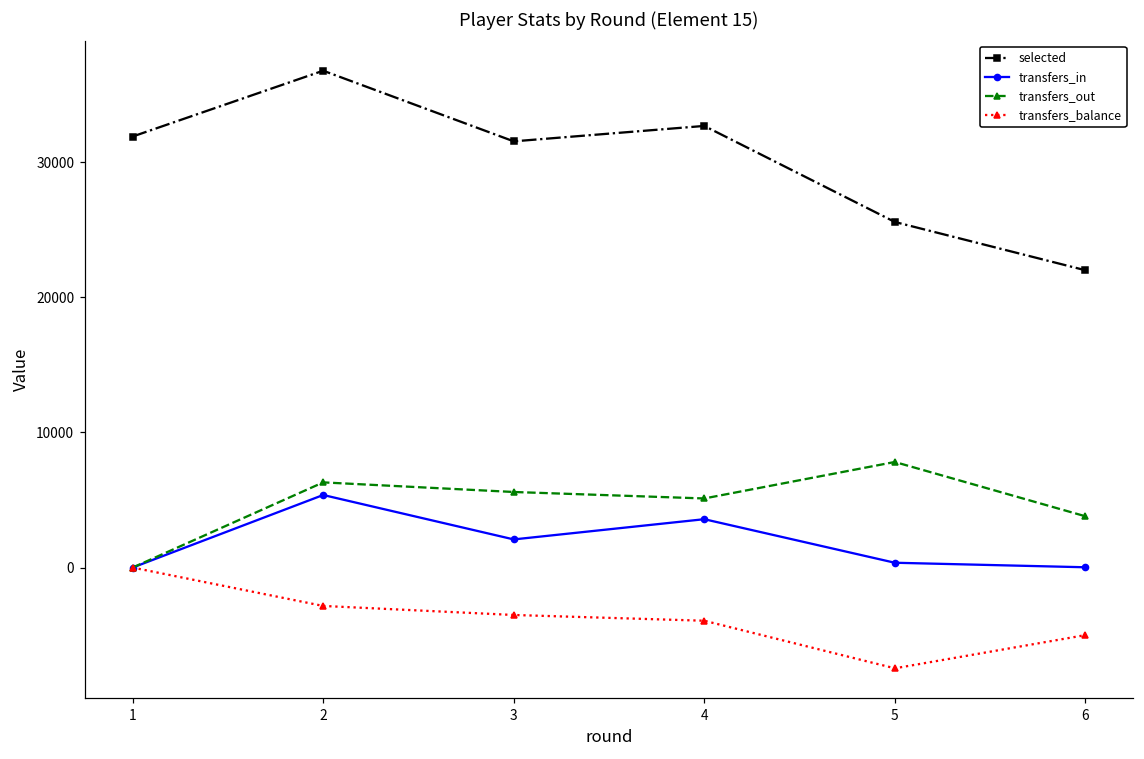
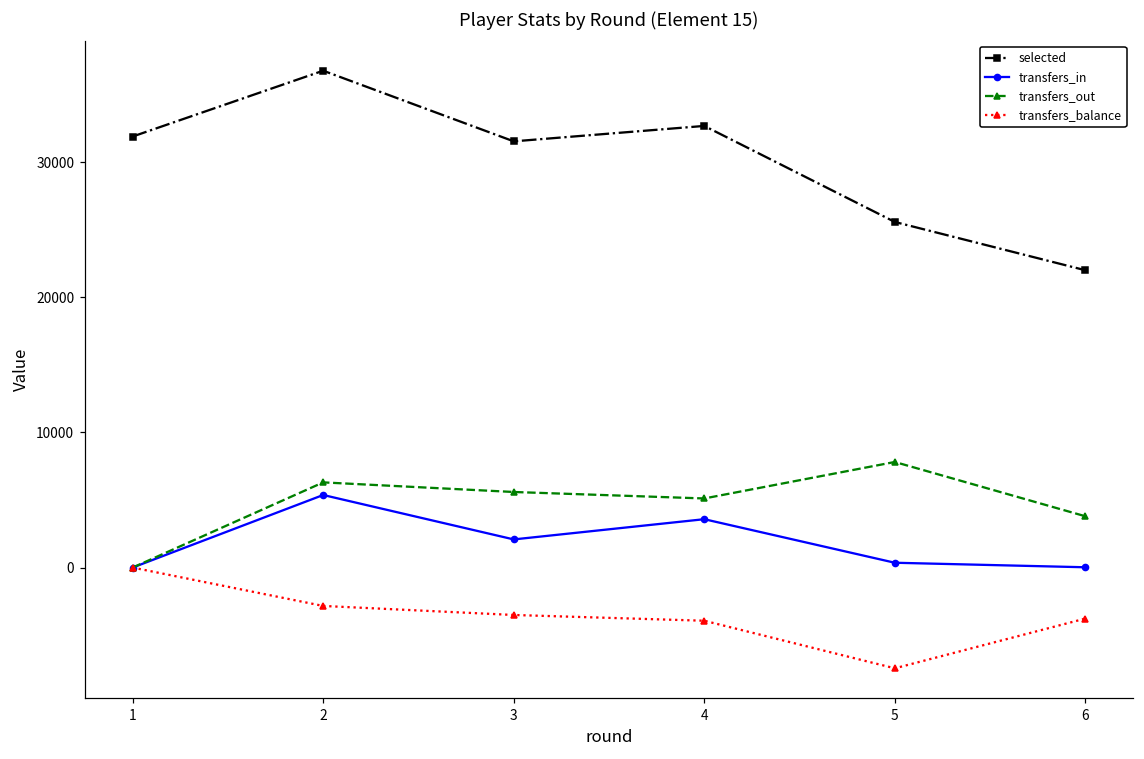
  {
    "selected": {
      "1": 31900,
      "2": 36800,
      "3": 31500,
      "4": 32700,
      "5": 25600,
      "6": 22000
    },
    "transfers_in": {
      "2": 5400,
      "3": 2100,
      "4": 3600,
      "5": 400,
      "6": 0
    },
    "transfers_out": {
      "2": 6300,
      "3": 5600,
      "4": 5100,
      "5": 7800,
      "6": 3800
    },
    "transfers_balance": {
      "2": -2800,
      "3": -3500,
      "4": -3900,
      "5": -7500,
-     "6": -5000
+     "6": -3800
    }
  }
